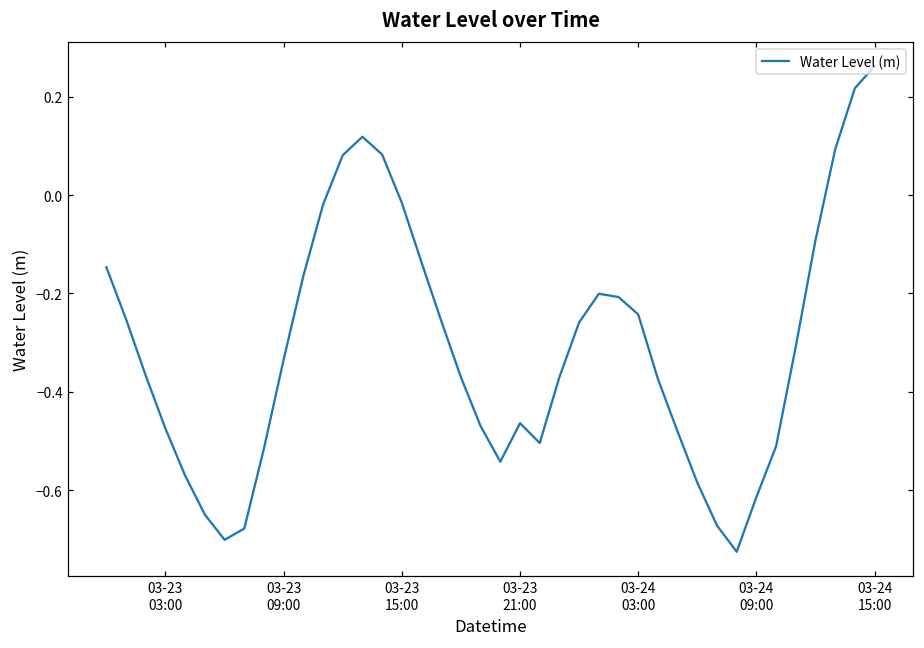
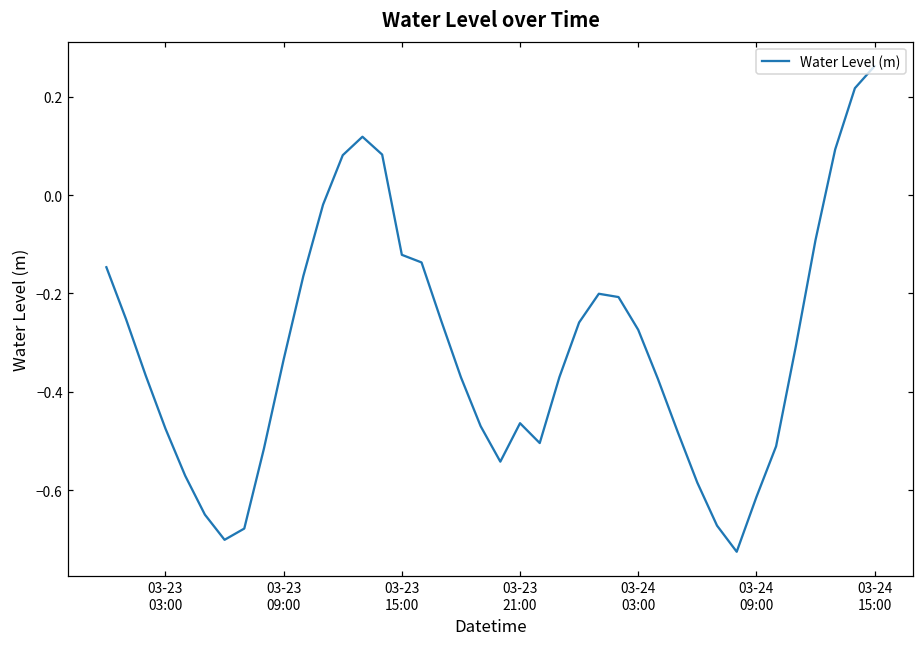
  {
    "03-23 03:00": -0.47,
    "03-23 09:00": -0.33,
-   "03-23 15:00": -0.02,
+   "03-23 15:00": -0.12,
    "03-23 21:00": -0.46,
-   "03-24 03:00": -0.24,
+   "03-24 03:00": -0.27,
    "03-24 09:00": -0.61
  }
